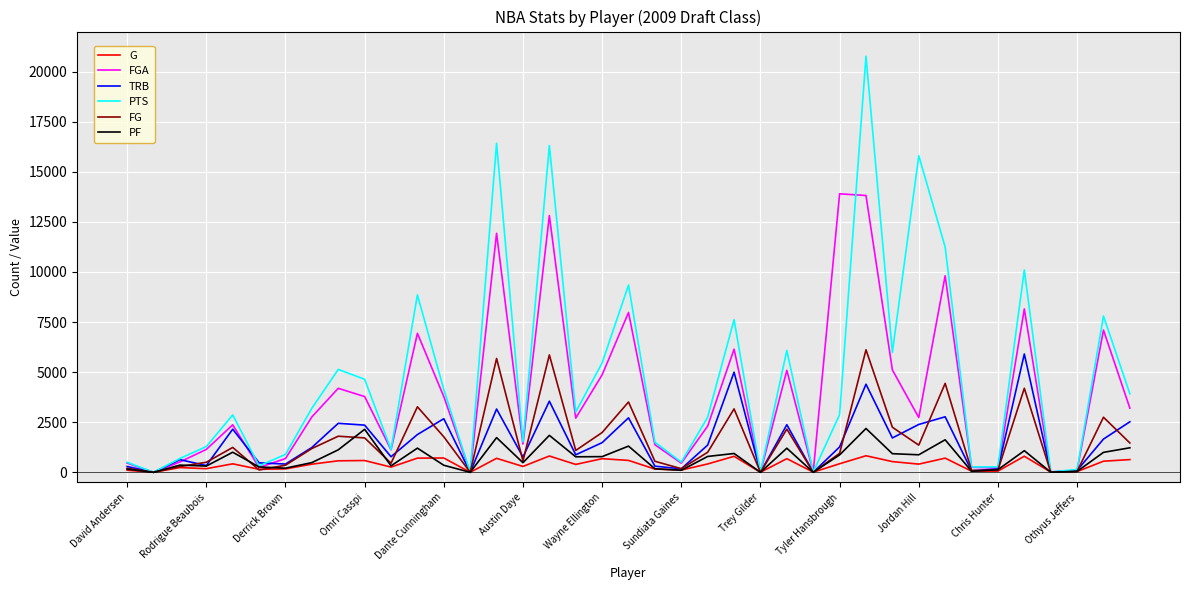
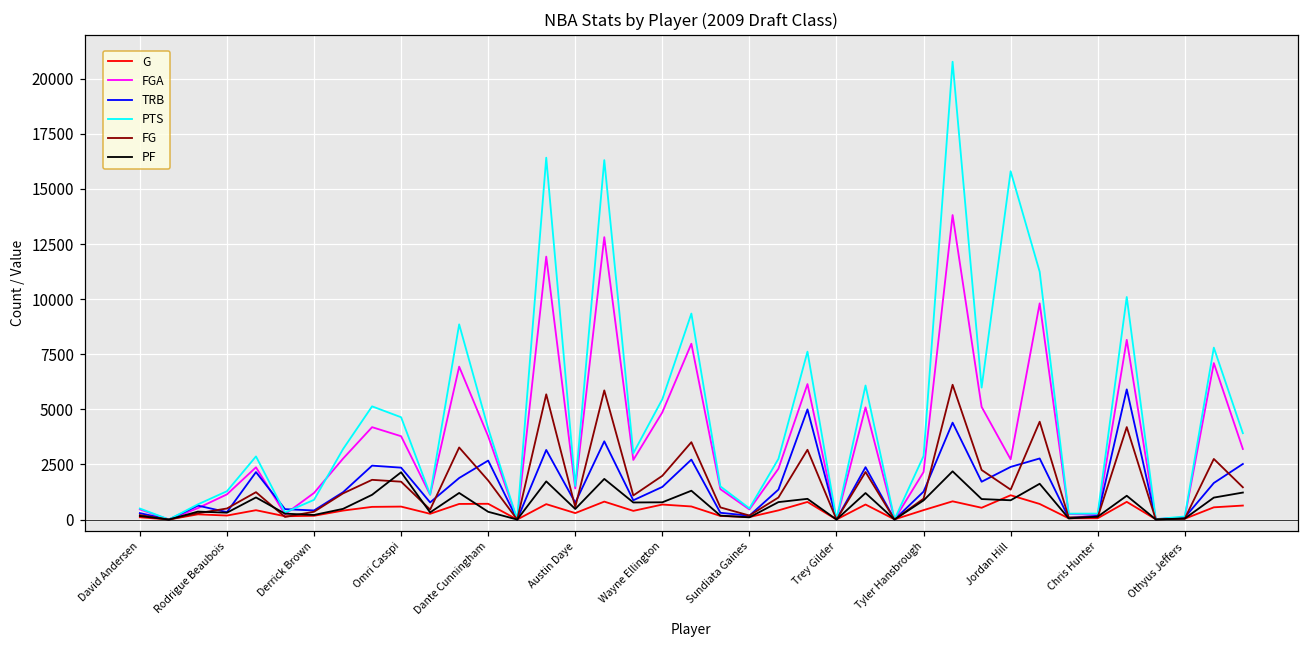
  {
    "G": {
      "Rodrigue Beaubois": 200,
      "Omri Casspi": 600,
      "Dante Cunningham": 700,
      "Austin Daye": 300,
      "Tyler Hansbrough": 400,
-     "Jordan Hill": 400
+     "Jordan Hill": 1100
    },
    "FGA": {
      "Rodrigue Beaubois": 1100,
-     "Derrick Brown": 700,
+     "Derrick Brown": 1200,
      "Omri Casspi": 3800,
      "Dante Cunningham": 3800,
      "Wayne Ellington": 4900,
-     "Tyler Hansbrough": 13900,
+     "Tyler Hansbrough": 2200,
      "Jordan Hill": 2700
    },
    "TRB": {
      "Omri Casspi": 2400,
      "Dante Cunningham": 2700,
      "Austin Daye": 800,
      "Wayne Ellington": 1500,
      "Tyler Hansbrough": 1300,
      "Jordan Hill": 2400
    },
    "PTS": {
      "Rodrigue Beaubois": 1300,
      "Derrick Brown": 900,
      "Omri Casspi": 4600,
      "Dante Cunningham": 4100,
      "Wayne Ellington": 5500,
      "Tyler Hansbrough": 2900,
      "Jordan Hill": 15800
    },
    "FG": {
      "Rodrigue Beaubois": 500,
      "Omri Casspi": 1700,
      "Dante Cunningham": 1800,
      "Wayne Ellington": 2000,
      "Jordan Hill": 1400
    },
    "PF": {
      "Omri Casspi": 2100,
      "Dante Cunningham": 400,
      "Jordan Hill": 900
    }
  }
